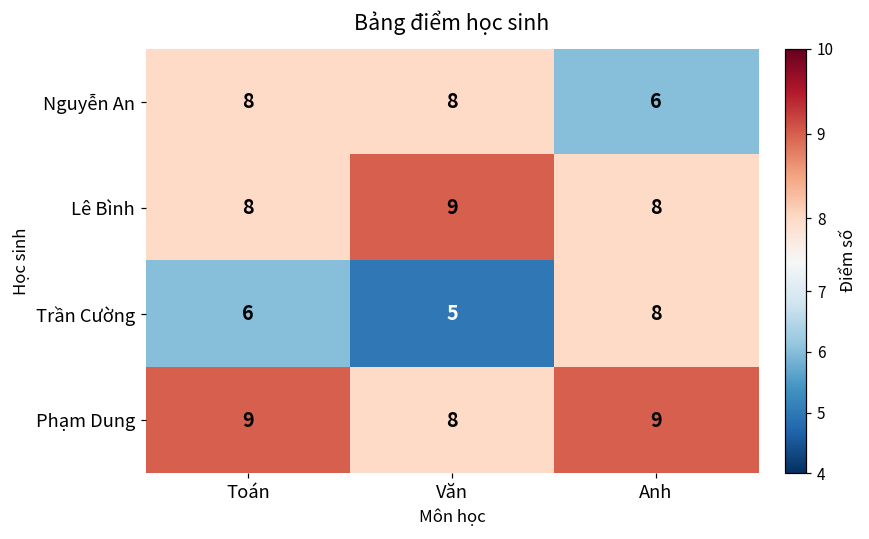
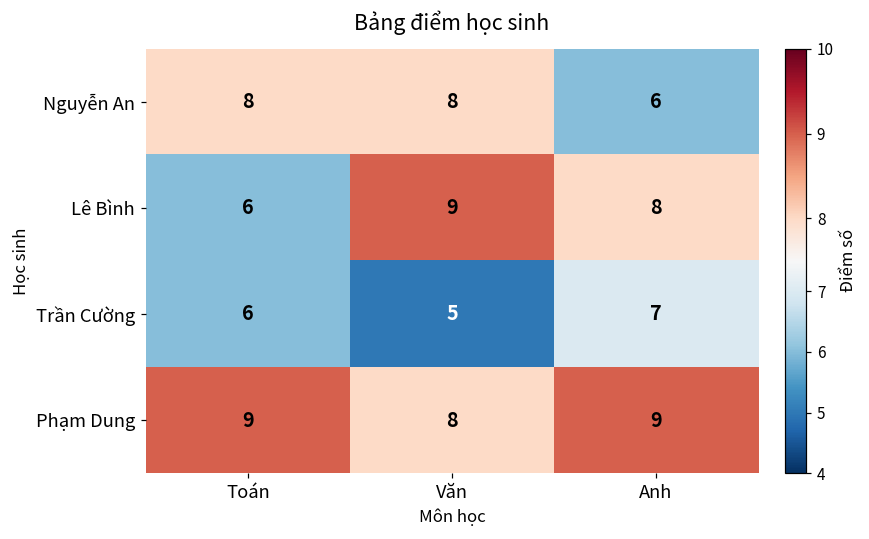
  {
    "Nguyễn An": {
      "Toán": 8,
      "Văn": 8,
      "Anh": 6
    },
    "Lê Bình": {
-     "Toán": 8,
+     "Toán": 6,
      "Văn": 9,
      "Anh": 8
    },
    "Trần Cường": {
      "Toán": 6,
      "Văn": 5,
-     "Anh": 8
+     "Anh": 7
    },
    "Phạm Dung": {
      "Toán": 9,
      "Văn": 8,
      "Anh": 9
    }
  }
